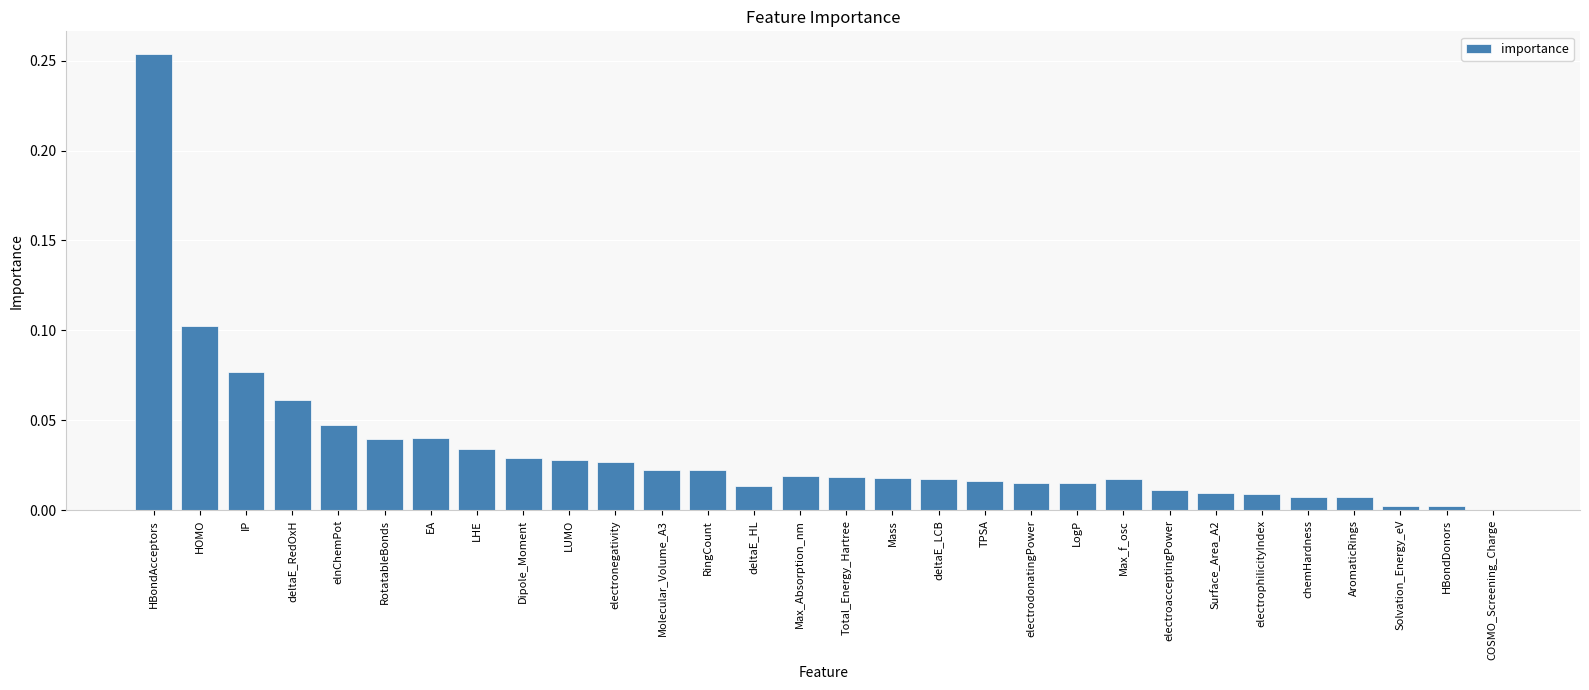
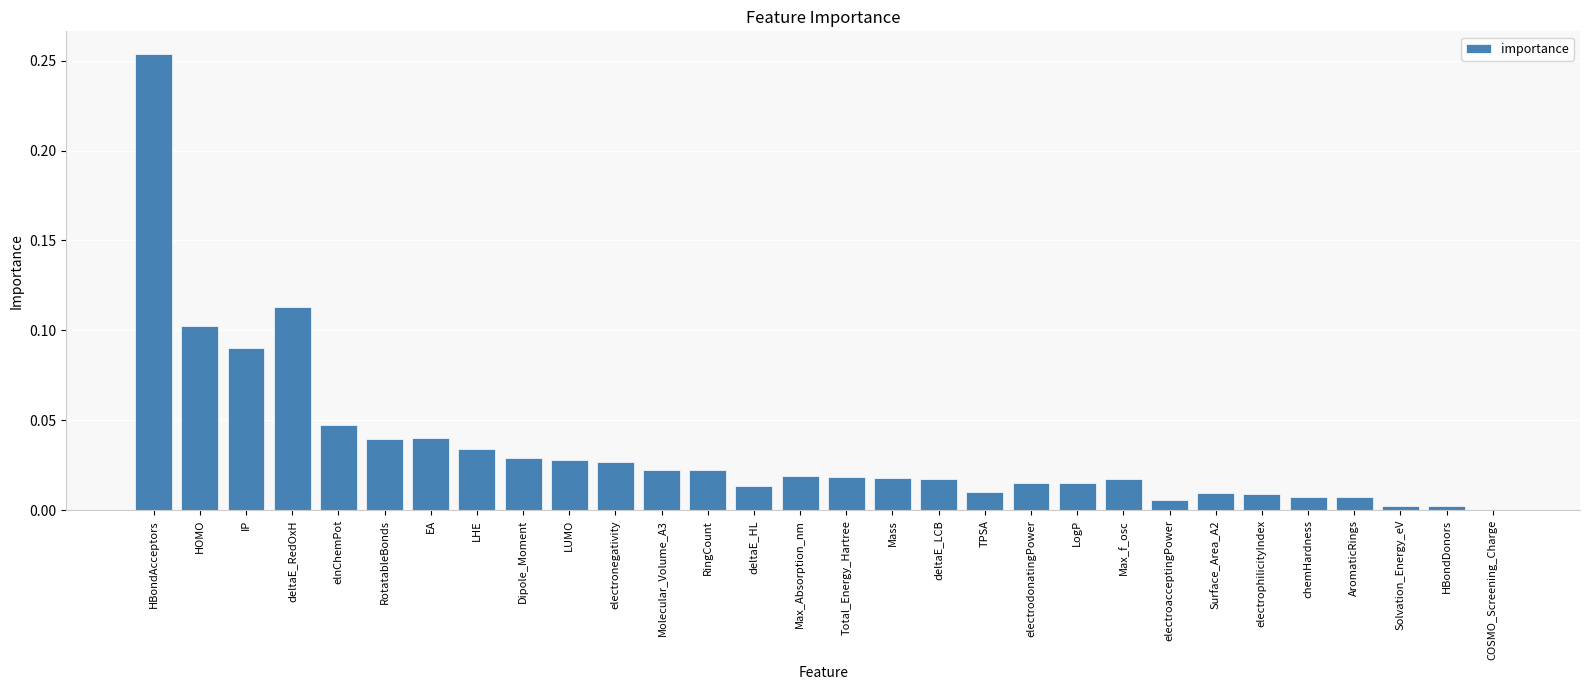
  {
    "HBondAcceptors": 0.254,
    "HOMO": 0.103,
-   "IP": 0.077,
-   "deltaE_RedOxH": 0.061,
+   "IP": 0.090,
+   "deltaE_RedOxH": 0.113,
    "elnChemPot": 0.048,
    "RotatableBonds": 0.039,
    "EA": 0.040,
    "LHE": 0.034,
    "Dipole_Moment": 0.029,
    "LUMO": 0.028,
    "electronegativity": 0.027,
    "Molecular_Volume_A3": 0.023,
    "RingCount": 0.022,
    "deltaE_HL": 0.014,
    "Max_Absorption_nm": 0.019,
    "Total_Energy_Hartree": 0.019,
    "Mass": 0.018,
    "deltaE_LCB": 0.017,
-   "TPSA": 0.016,
+   "TPSA": 0.010,
    "electrodonatingPower": 0.015,
    "LogP": 0.015,
    "Max_f_osc": 0.017,
-   "electroacceptingPower": 0.011,
+   "electroacceptingPower": 0.005,
    "Surface_Area_A2": 0.010,
    "electrophilicityIndex": 0.009,
    "chemHardness": 0.007,
    "AromaticRings": 0.007,
    "Solvation_Energy_eV": 0.002,
    "HBondDonors": 0.002,
    "COSMO_Screening_Charge": 0.000
  }
